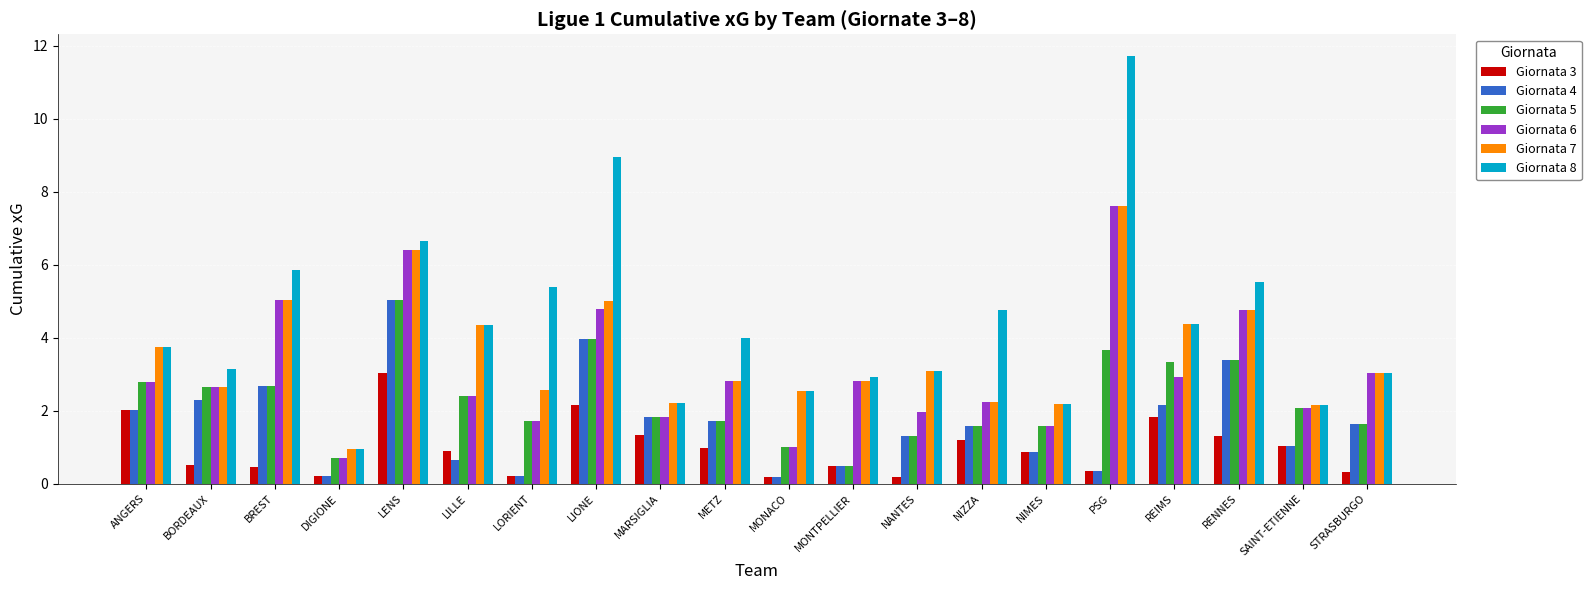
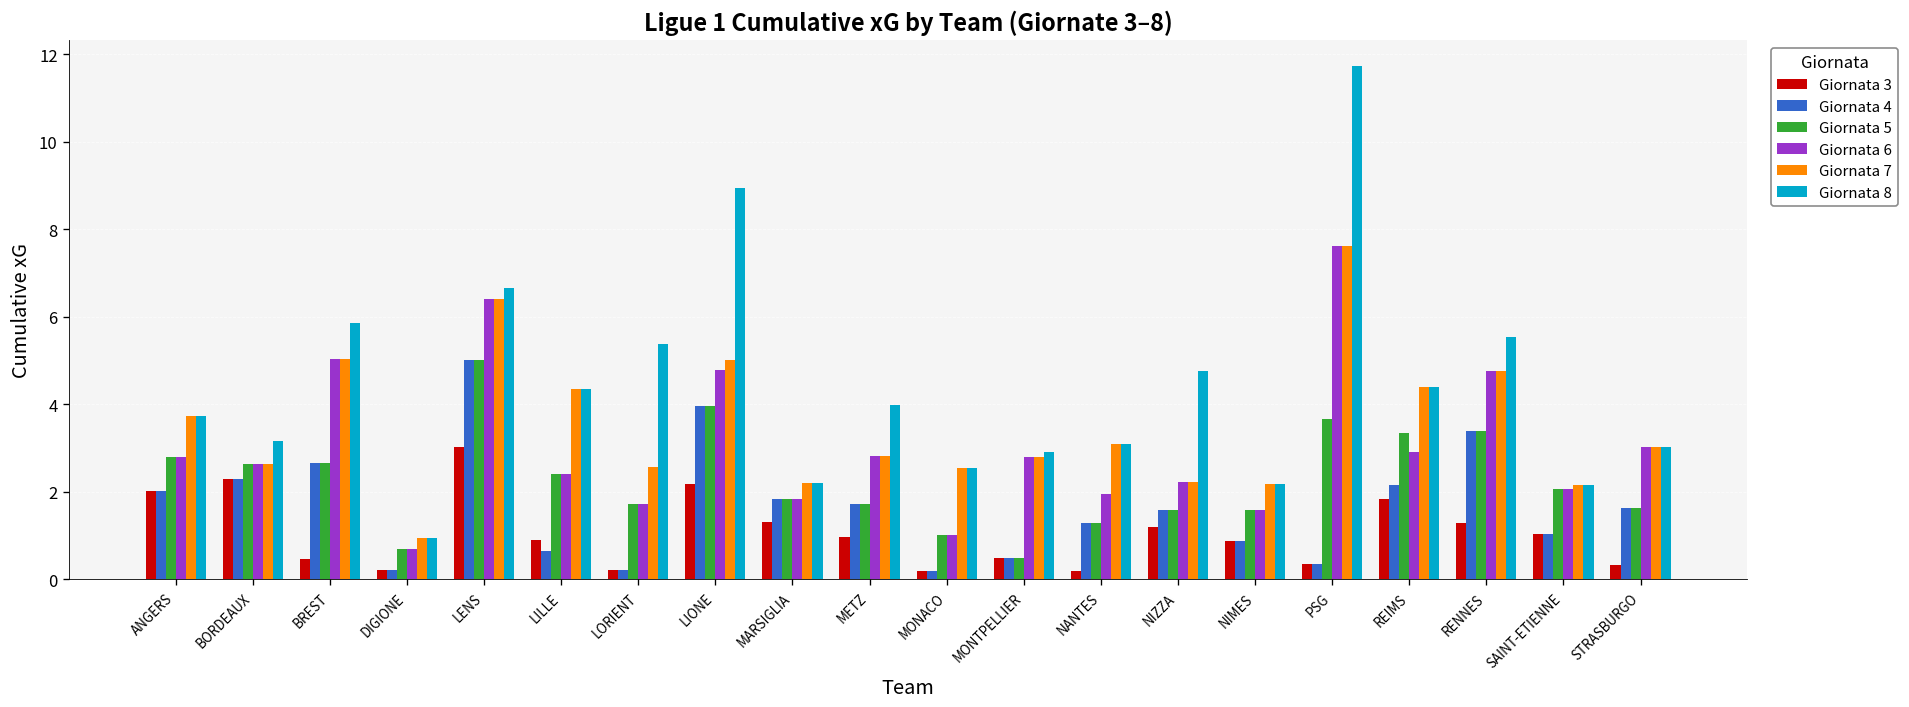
  {
    "Giornata 3": {
      "ANGERS": 2.0,
-     "BORDEAUX": 0.5,
+     "BORDEAUX": 2.3,
      "BREST": 0.5,
      "DIGIONE": 0.2,
      "LENS": 3.0,
      "LILLE": 0.9,
      "LORIENT": 0.2,
      "LIONE": 2.2,
      "MARSIGLIA": 1.3,
      "METZ": 1.0,
      "MONACO": 0.2,
      "MONTPELLIER": 0.5,
      "NANTES": 0.2,
      "NIZZA": 1.2,
      "NIMES": 0.9,
      "PSG": 0.3,
      "REIMS": 1.8,
      "RENNES": 1.3,
      "SAINT-ETIENNE": 1.0,
      "STRASBURGO": 0.3
    },
    "Giornata 4": {
      "ANGERS": 2.0,
      "BORDEAUX": 2.3,
      "BREST": 2.7,
      "DIGIONE": 0.2,
      "LENS": 5.0,
      "LILLE": 0.7,
      "LORIENT": 0.2,
      "LIONE": 4.0,
      "MARSIGLIA": 1.8,
      "METZ": 1.7,
      "MONACO": 0.2,
      "MONTPELLIER": 0.5,
      "NANTES": 1.3,
      "NIZZA": 1.6,
      "NIMES": 0.9,
      "PSG": 0.3,
      "REIMS": 2.2,
      "RENNES": 3.4,
      "SAINT-ETIENNE": 1.0,
      "STRASBURGO": 1.6
    },
    "Giornata 5": {
      "ANGERS": 2.8,
      "BORDEAUX": 2.6,
      "BREST": 2.7,
      "DIGIONE": 0.7,
      "LENS": 5.0,
      "LILLE": 2.4,
      "LORIENT": 1.7,
      "LIONE": 4.0,
      "MARSIGLIA": 1.8,
      "METZ": 1.7,
      "MONACO": 1.0,
      "MONTPELLIER": 0.5,
      "NANTES": 1.3,
      "NIZZA": 1.6,
      "NIMES": 1.6,
      "PSG": 3.7,
      "REIMS": 3.3,
      "RENNES": 3.4,
      "SAINT-ETIENNE": 2.1,
      "STRASBURGO": 1.6
    },
    "Giornata 6": {
      "ANGERS": 2.8,
      "BORDEAUX": 2.6,
      "BREST": 5.0,
      "DIGIONE": 0.7,
      "LENS": 6.4,
      "LILLE": 2.4,
      "LORIENT": 1.7,
      "LIONE": 4.8,
      "MARSIGLIA": 1.8,
      "METZ": 2.8,
      "MONACO": 1.0,
      "MONTPELLIER": 2.8,
      "NANTES": 2.0,
      "NIZZA": 2.2,
      "NIMES": 1.6,
      "PSG": 7.6,
      "REIMS": 2.9,
      "RENNES": 4.8,
      "SAINT-ETIENNE": 2.1,
      "STRASBURGO": 3.0
    },
    "Giornata 7": {
      "ANGERS": 3.7,
      "BORDEAUX": 2.6,
      "BREST": 5.0,
      "DIGIONE": 0.9,
      "LENS": 6.4,
      "LILLE": 4.4,
      "LORIENT": 2.6,
      "LIONE": 5.0,
      "MARSIGLIA": 2.2,
      "METZ": 2.8,
      "MONACO": 2.5,
      "MONTPELLIER": 2.8,
      "NANTES": 3.1,
      "NIZZA": 2.2,
      "NIMES": 2.2,
      "PSG": 7.6,
      "REIMS": 4.4,
      "RENNES": 4.8,
      "SAINT-ETIENNE": 2.2,
      "STRASBURGO": 3.0
    },
    "Giornata 8": {
      "ANGERS": 3.7,
      "BORDEAUX": 3.2,
      "BREST": 5.9,
      "DIGIONE": 0.9,
      "LENS": 6.7,
      "LILLE": 4.4,
      "LORIENT": 5.4,
      "LIONE": 9.0,
      "MARSIGLIA": 2.2,
      "METZ": 4.0,
      "MONACO": 2.5,
      "MONTPELLIER": 2.9,
      "NANTES": 3.1,
      "NIZZA": 4.8,
      "NIMES": 2.2,
      "PSG": 11.7,
      "REIMS": 4.4,
      "RENNES": 5.5,
      "SAINT-ETIENNE": 2.2,
      "STRASBURGO": 3.0
    }
  }
